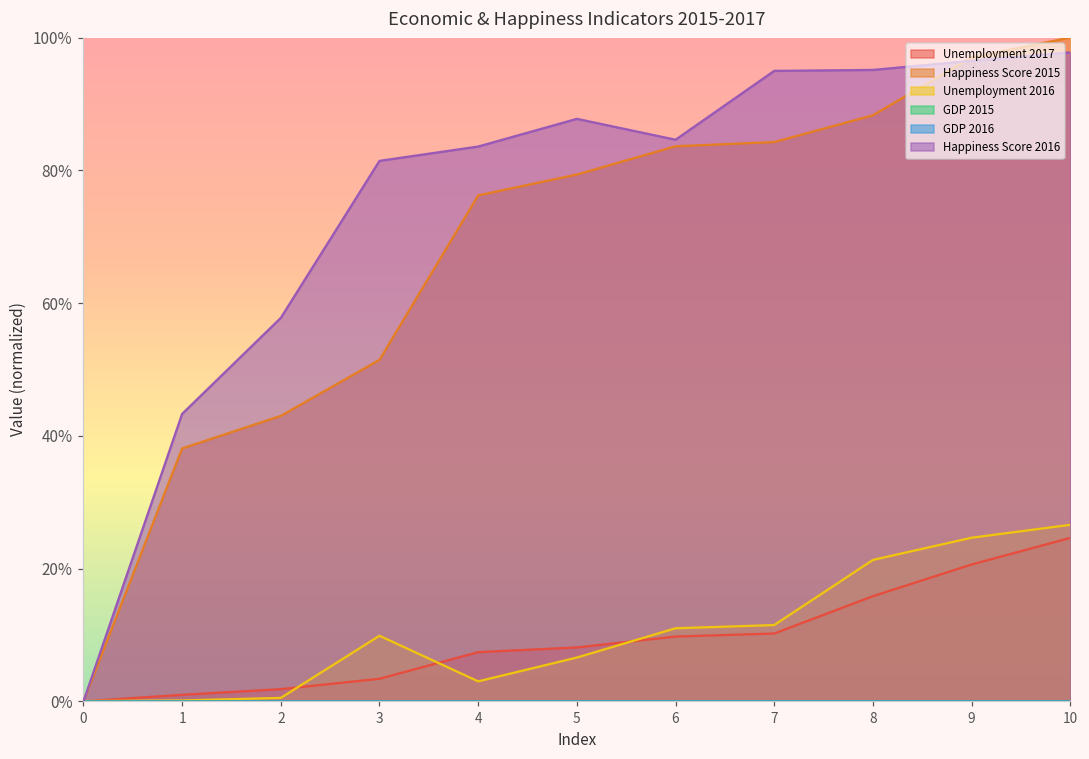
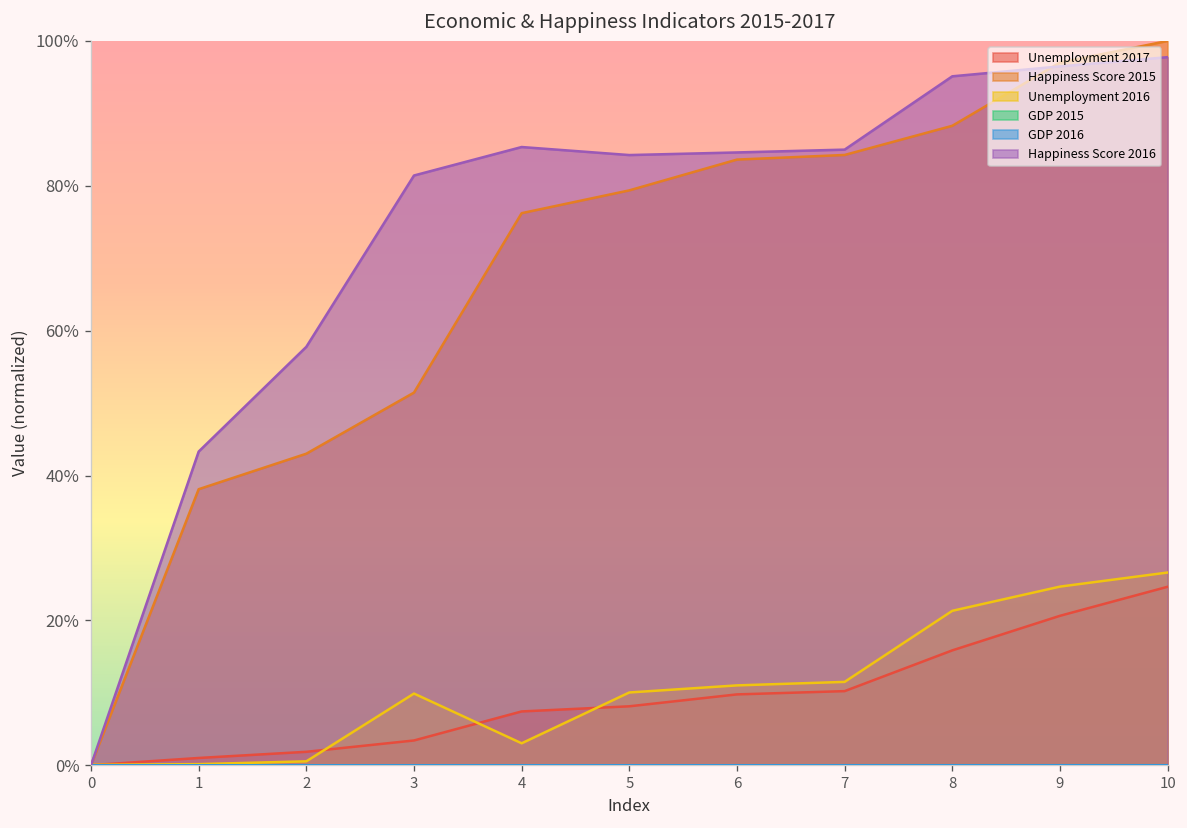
  {
    "Unemployment 2016": {
      "2": "1%",
      "3": "10%",
      "4": "3%",
-     "5": "7%",
+     "5": "10%",
      "6": "11%",
      "7": "12%",
      "8": "21%",
      "9": "25%",
      "10": "27%"
    },
    "GDP 2016": {
      "2": "0%",
      "3": "0%",
      "4": "0%",
      "5": "0%",
      "6": "0%",
      "7": "0%",
      "8": "0%",
      "9": "0%",
      "10": "0%"
    },
    "Happiness Score 2016": {
      "1": "43%",
      "2": "58%",
      "3": "81%",
-     "4": "84%",
-     "5": "88%",
+     "4": "85%",
+     "5": "84%",
      "6": "85%",
-     "7": "95%",
+     "7": "85%",
      "8": "95%",
      "10": "98%"
    }
  }
